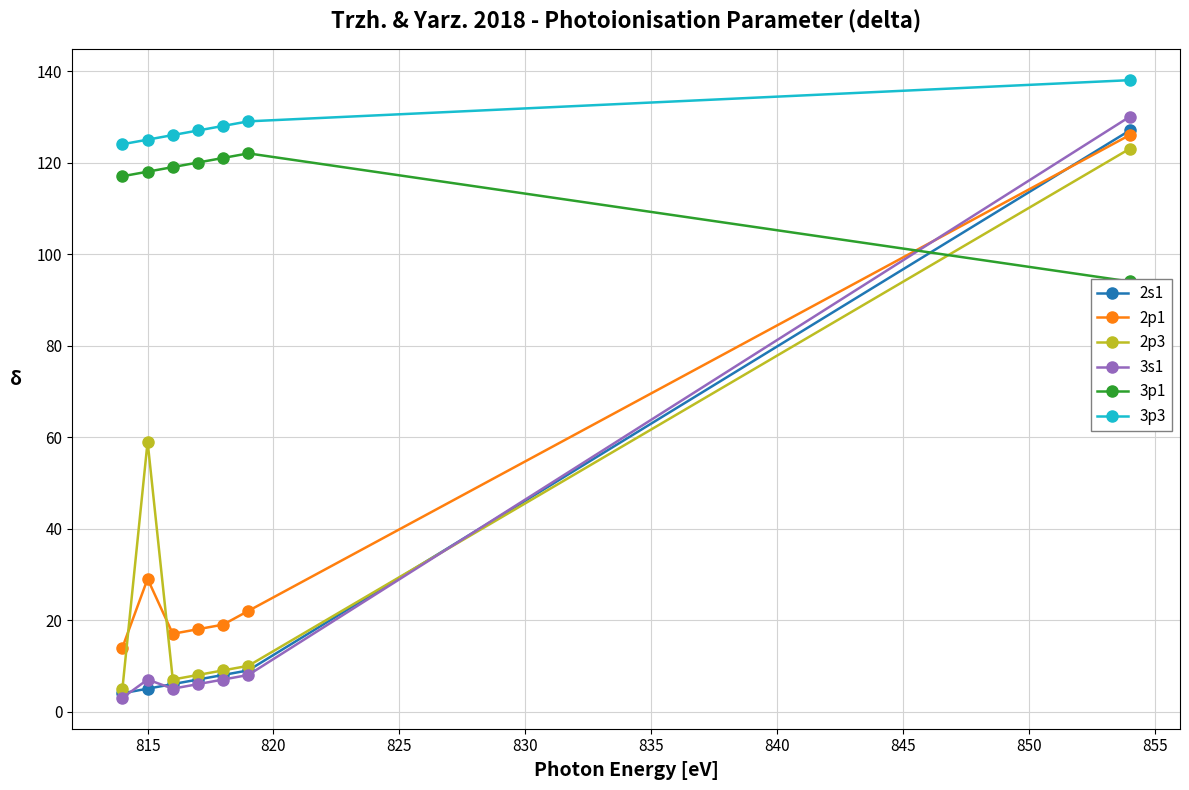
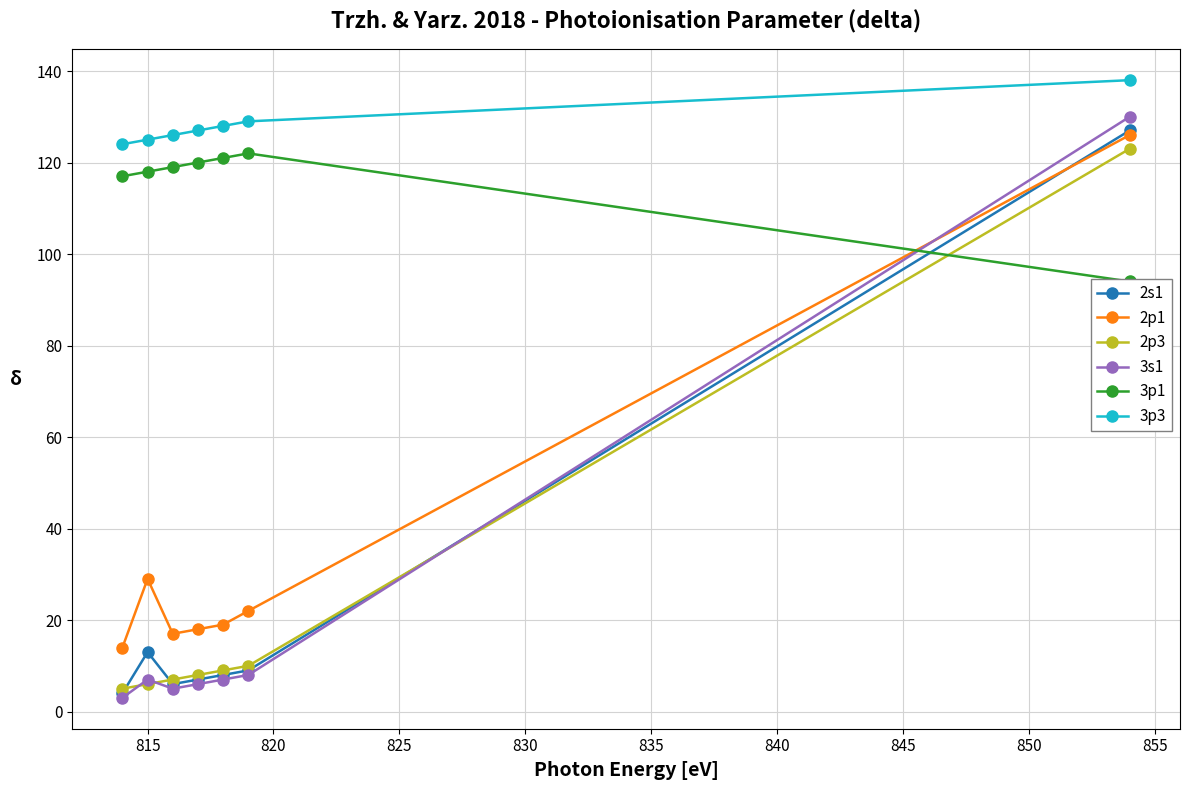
  {
    "2s1": {
-     "815": 5
+     "815": 13
    },
    "2p1": {
      "815": 29
    },
    "2p3": {
-     "815": 59
+     "815": 6
    },
    "3s1": {
      "815": 7
    },
    "3p1": {
      "815": 118
    },
    "3p3": {
      "815": 125
    }
  }
